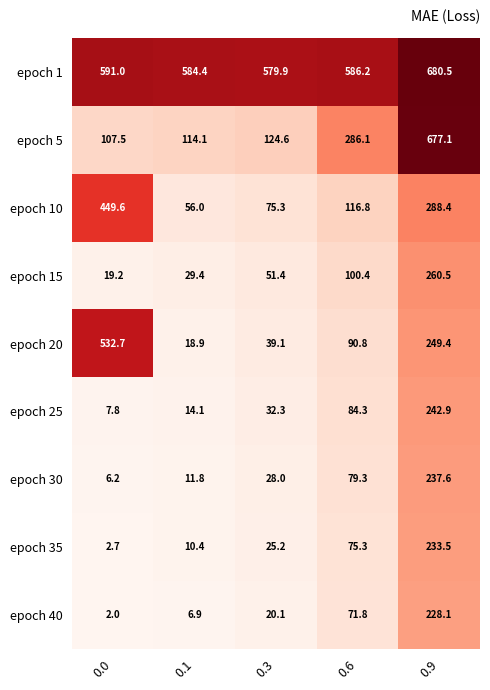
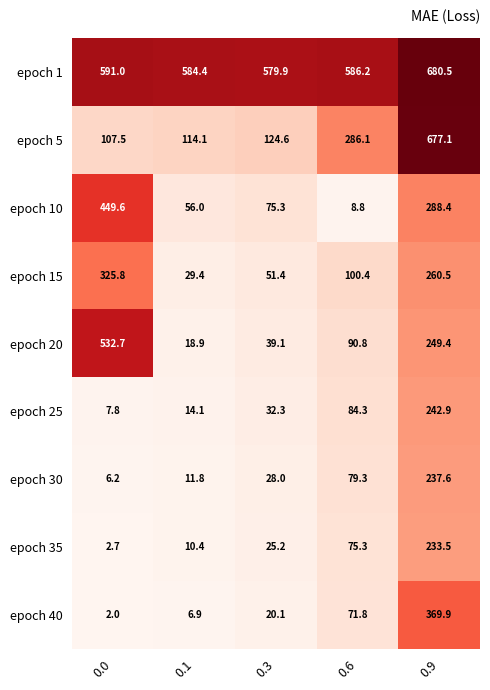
  {
    "epoch 1": {
      "0.0": 591.0,
      "0.1": 584.4,
      "0.3": 579.9,
      "0.6": 586.2,
      "0.9": 680.5
    },
    "epoch 5": {
      "0.0": 107.5,
      "0.1": 114.1,
      "0.3": 124.6,
      "0.6": 286.1,
      "0.9": 677.1
    },
    "epoch 10": {
      "0.0": 449.6,
      "0.1": 56.0,
      "0.3": 75.3,
-     "0.6": 116.8,
+     "0.6": 8.8,
      "0.9": 288.4
    },
    "epoch 15": {
-     "0.0": 19.2,
+     "0.0": 325.8,
      "0.1": 29.4,
      "0.3": 51.4,
      "0.6": 100.4,
      "0.9": 260.5
    },
    "epoch 20": {
      "0.0": 532.7,
      "0.1": 18.9,
      "0.3": 39.1,
      "0.6": 90.8,
      "0.9": 249.4
    },
    "epoch 25": {
      "0.0": 7.8,
      "0.1": 14.1,
      "0.3": 32.3,
      "0.6": 84.3,
      "0.9": 242.9
    },
    "epoch 30": {
      "0.0": 6.2,
      "0.1": 11.8,
      "0.3": 28.0,
      "0.6": 79.3,
      "0.9": 237.6
    },
    "epoch 35": {
      "0.0": 2.7,
      "0.1": 10.4,
      "0.3": 25.2,
      "0.6": 75.3,
      "0.9": 233.5
    },
    "epoch 40": {
      "0.0": 2.0,
      "0.1": 6.9,
      "0.3": 20.1,
      "0.6": 71.8,
-     "0.9": 228.1
+     "0.9": 369.9
    }
  }
